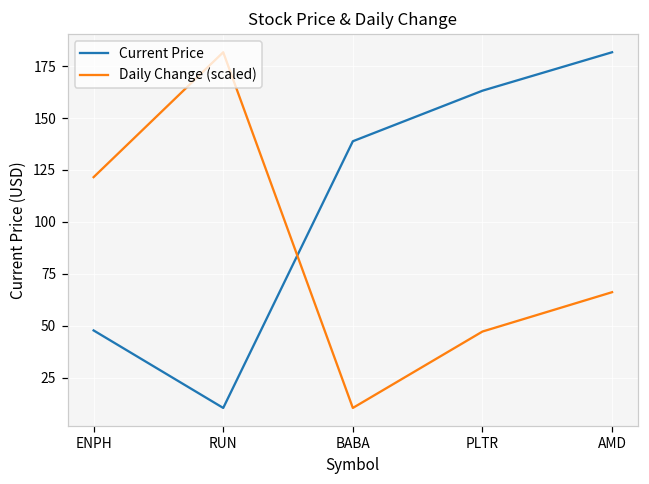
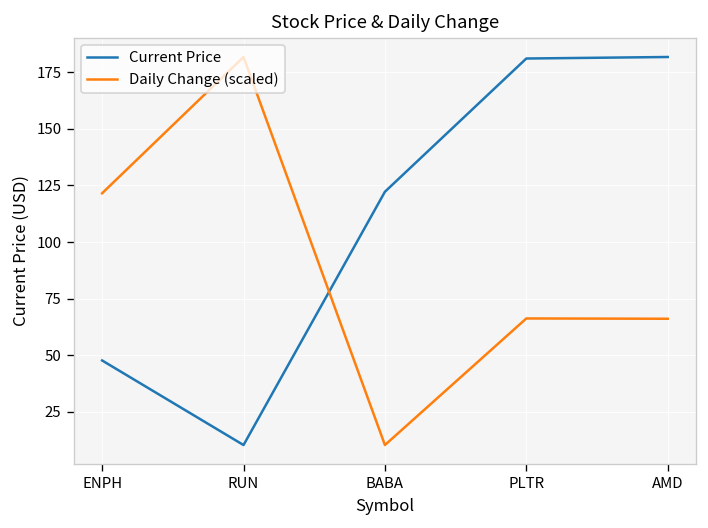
  {
    "Current Price": {
      "ENPH": 48,
      "RUN": 10,
-     "BABA": 139,
-     "PLTR": 163,
+     "BABA": 122,
+     "PLTR": 181,
      "AMD": 182
    },
    "Daily Change (scaled)": {
      "ENPH": 122,
      "BABA": 10,
-     "PLTR": 47,
+     "PLTR": 66,
      "AMD": 66
    }
  }
